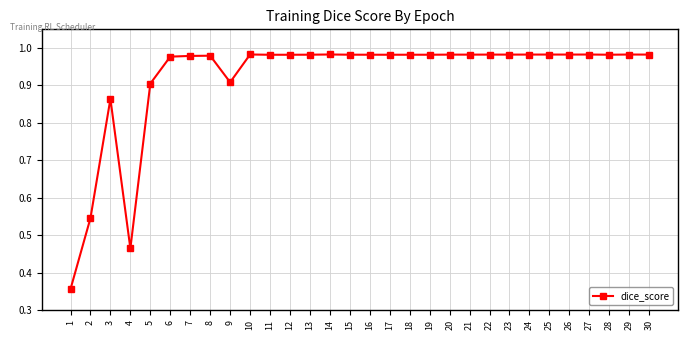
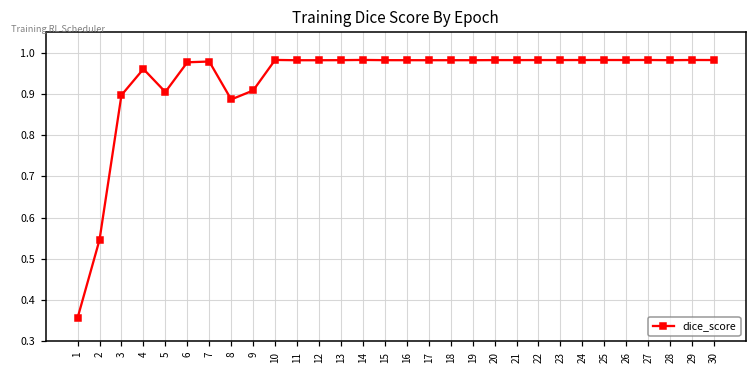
  {
    "1": 0.36,
    "2": 0.55,
-   "3": 0.86,
-   "4": 0.46,
+   "3": 0.90,
+   "4": 0.96,
    "5": 0.90,
    "6": 0.98,
    "7": 0.98,
-   "8": 0.98,
+   "8": 0.89,
    "9": 0.91,
    "10": 0.98,
    "11": 0.98,
    "12": 0.98,
    "13": 0.98,
    "14": 0.98,
    "15": 0.98,
    "16": 0.98,
    "17": 0.98,
    "18": 0.98,
    "19": 0.98,
    "20": 0.98,
    "21": 0.98,
    "22": 0.98,
    "23": 0.98,
    "24": 0.98,
    "25": 0.98,
    "26": 0.98,
    "27": 0.98,
    "28": 0.98,
    "29": 0.98,
    "30": 0.98
  }
